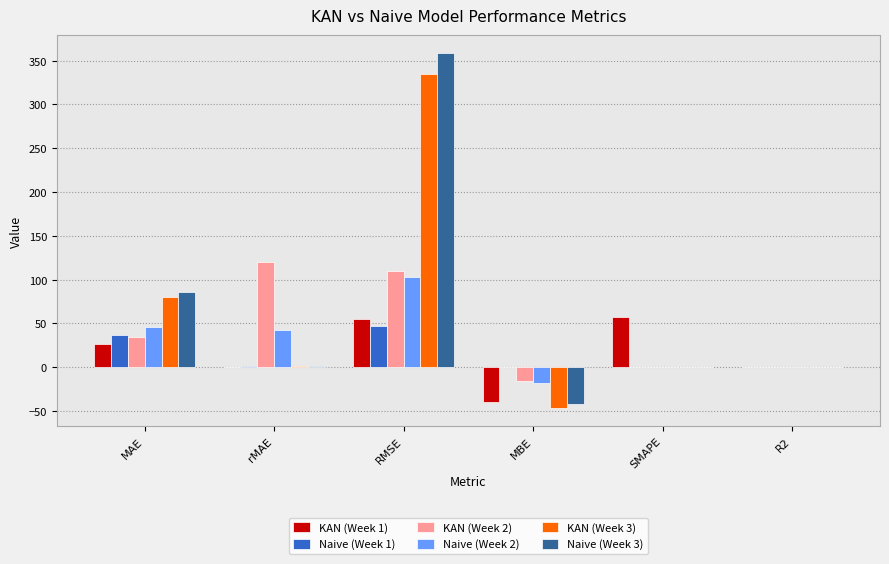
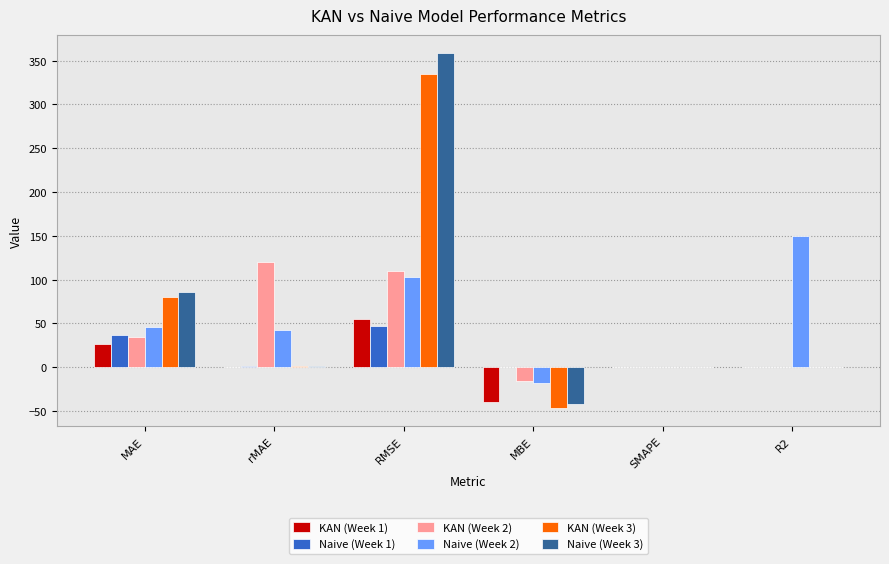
  {
    "KAN (Week 1)": {
      "MAE": 30,
      "RMSE": 50,
      "MBE": -40,
-     "SMAPE": 60
+     "SMAPE": 0
    },
    "KAN (Week 2)": {
      "MAE": 30,
      "rMAE": 120,
      "RMSE": 110,
      "MBE": -20
    },
    "Naive (Week 2)": {
      "MAE": 50,
      "rMAE": 40,
      "RMSE": 100,
      "MBE": -20,
-     "R2": 0
+     "R2": 150
    },
    "KAN (Week 3)": {
      "MAE": 80,
      "RMSE": 330,
      "MBE": -50
    }
  }
